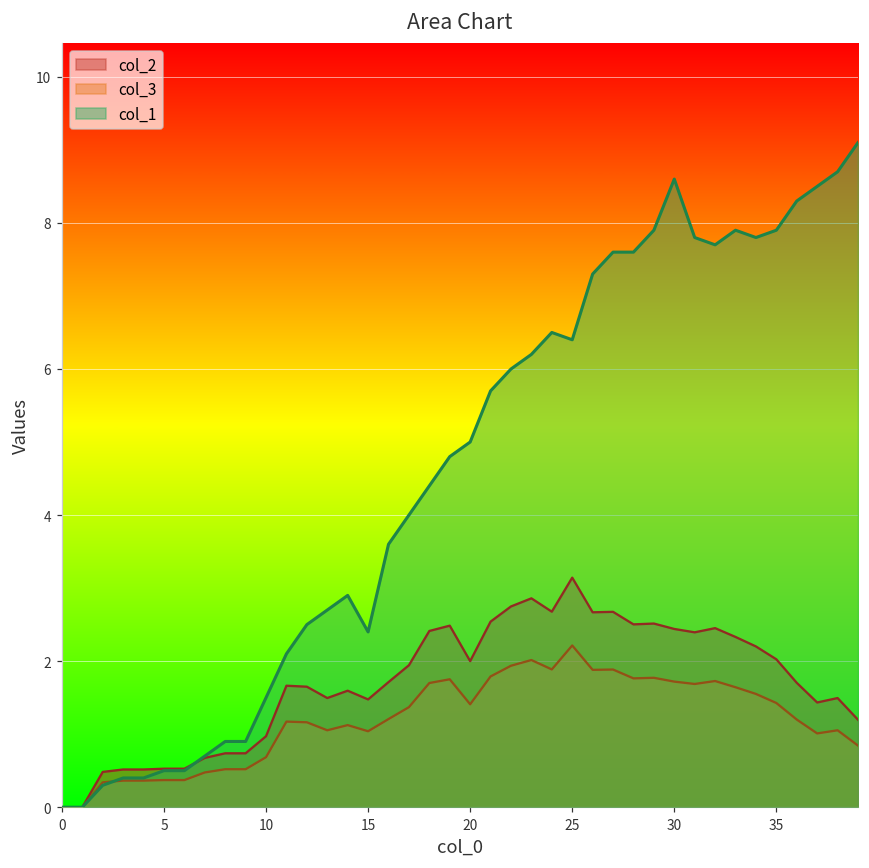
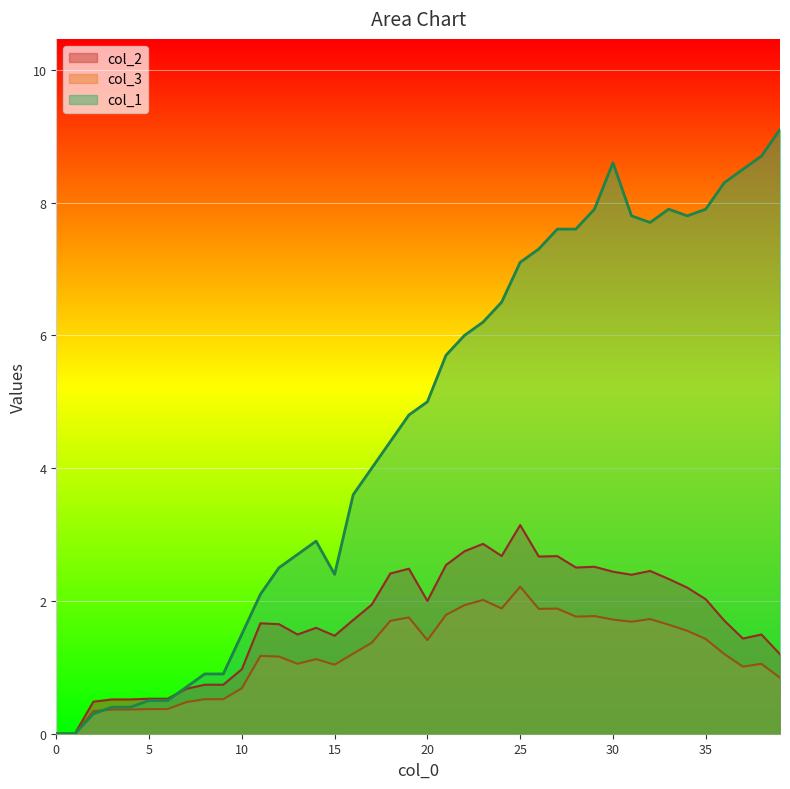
  {
    "col_1": {
      "10": 1.5,
      "15": 2.4,
      "20": 5.0,
-     "25": 6.4,
+     "25": 7.1,
      "30": 8.6,
      "35": 7.9
    }
  }
